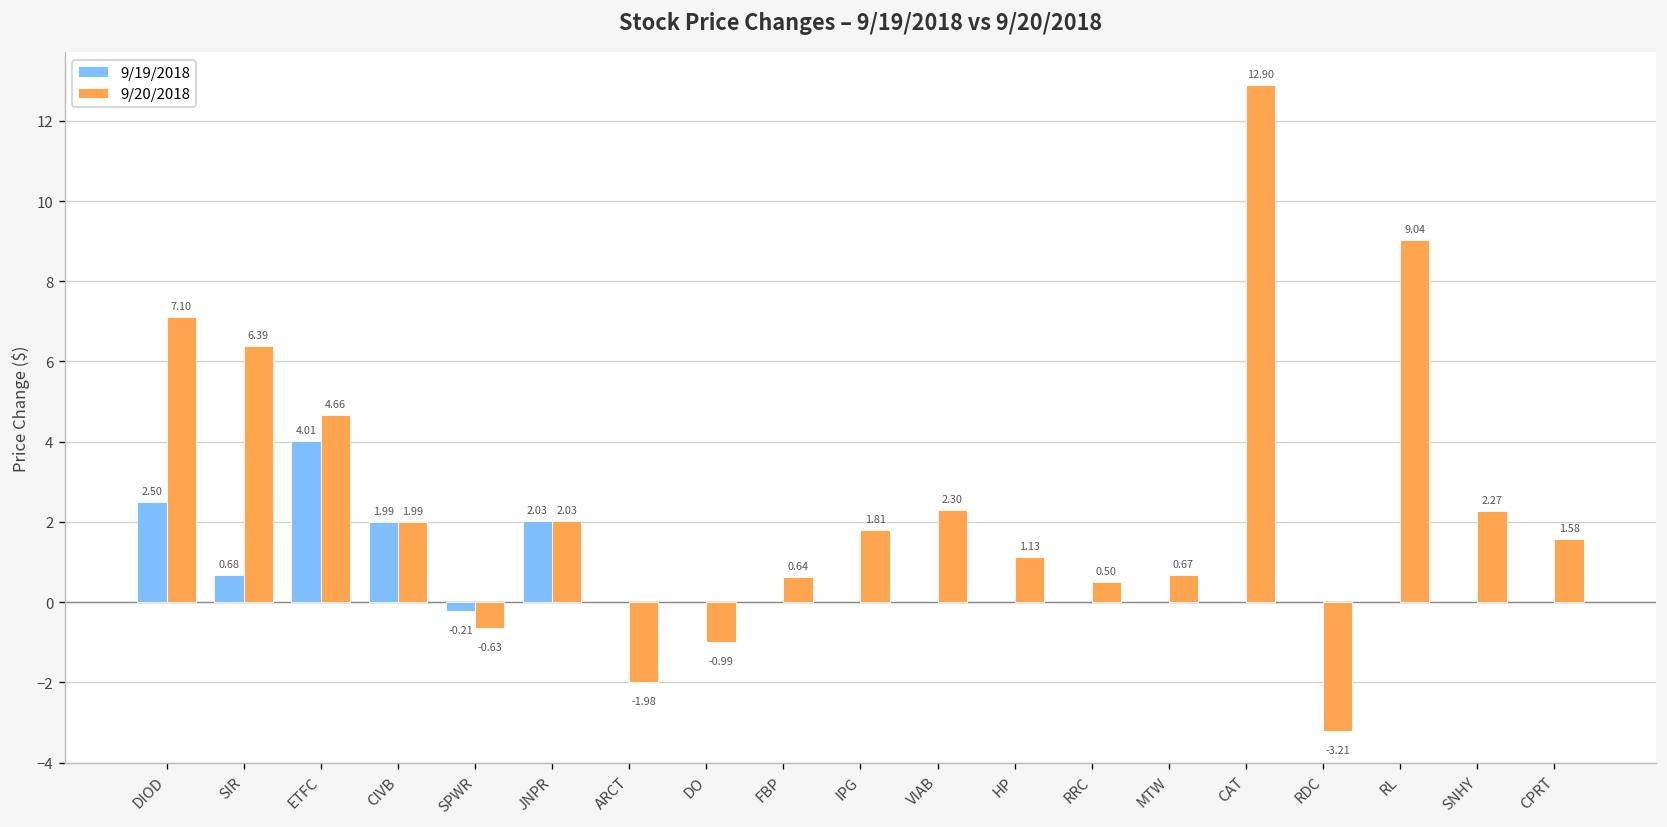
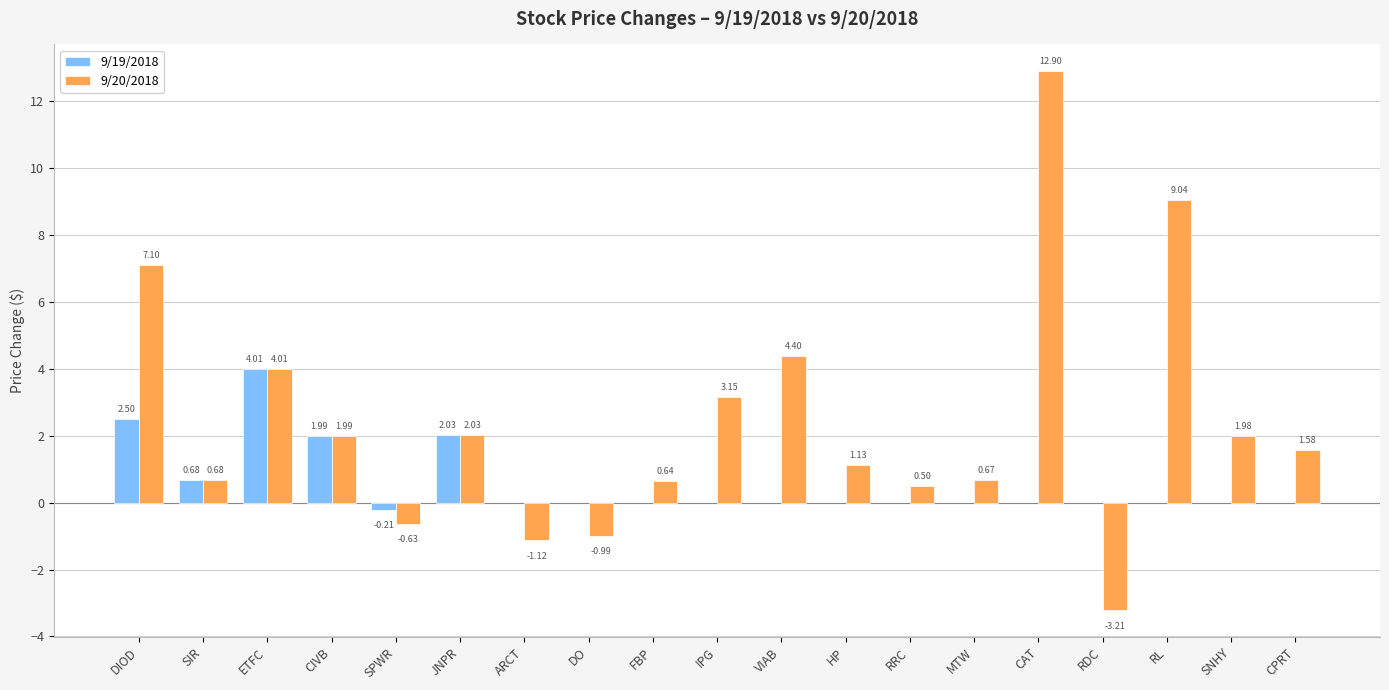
  {
    "9/20/2018": {
      "DIOD": 7.10,
-     "SIR": 6.39,
-     "ETFC": 4.66,
+     "SIR": 0.68,
+     "ETFC": 4.01,
      "CIVB": 1.99,
      "SPWR": -0.63,
      "JNPR": 2.03,
-     "ARCT": -1.98,
+     "ARCT": -1.12,
      "DO": -0.99,
      "FBP": 0.64,
-     "IPG": 1.81,
-     "VIAB": 2.30,
+     "IPG": 3.15,
+     "VIAB": 4.40,
      "HP": 1.13,
      "RRC": 0.50,
      "MTW": 0.67,
      "CAT": 12.90,
      "RDC": -3.21,
      "RL": 9.04,
-     "SNHY": 2.27,
+     "SNHY": 1.98,
      "CPRT": 1.58
    }
  }
